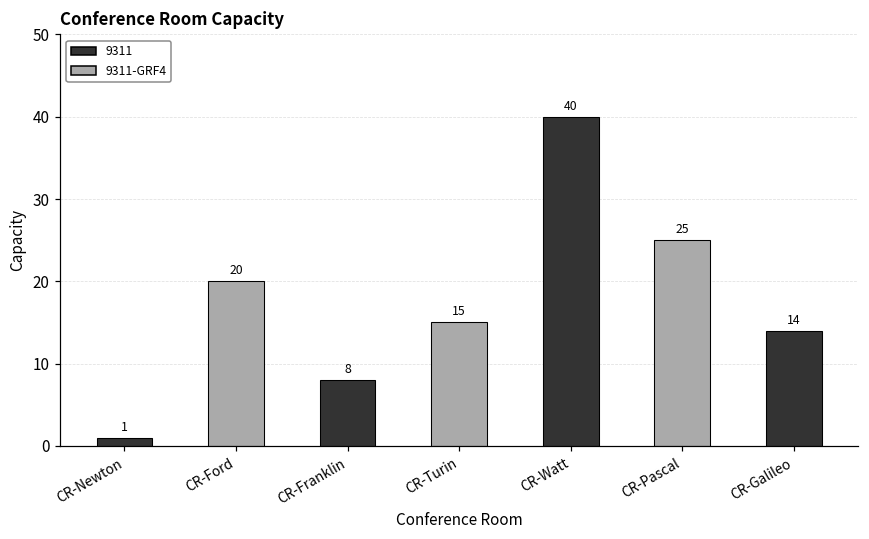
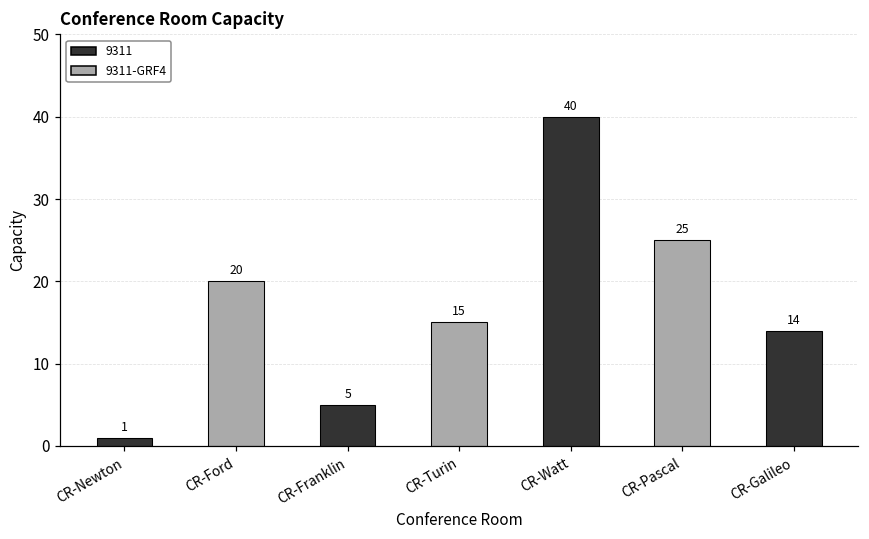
  {
    "CR-Newton": 1,
    "CR-Ford": 20,
-   "CR-Franklin": 8,
+   "CR-Franklin": 5,
    "CR-Turin": 15,
    "CR-Watt": 40,
    "CR-Pascal": 25,
    "CR-Galileo": 14
  }
